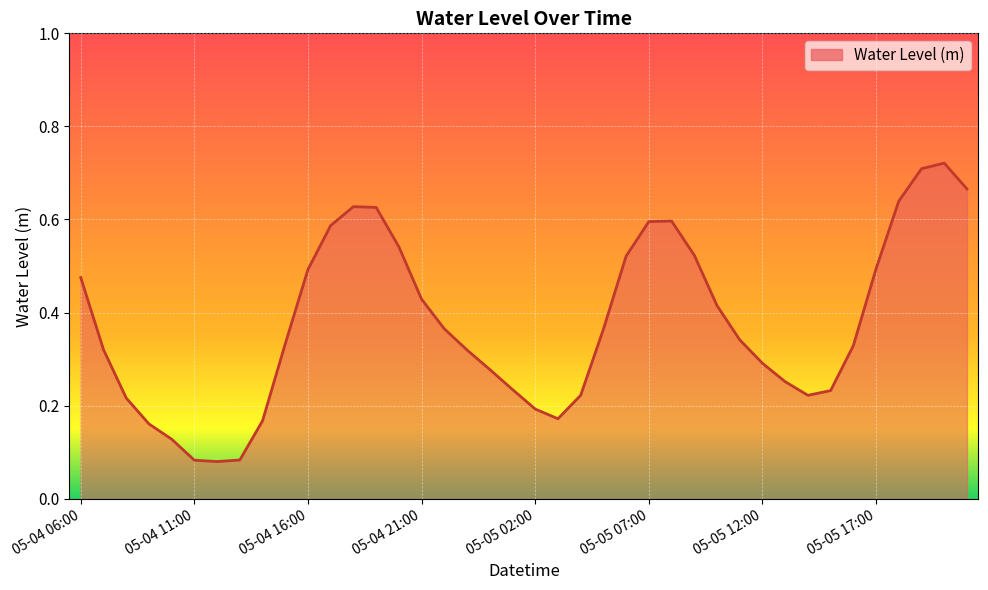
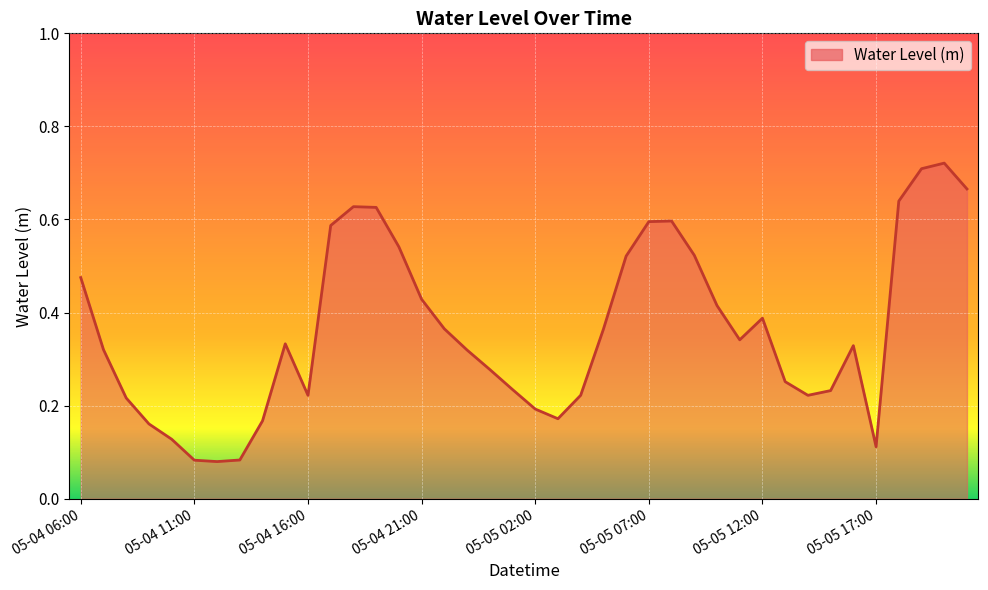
  {
    "05-04 06:00": 0.48,
    "05-04 11:00": 0.08,
-   "05-04 16:00": 0.49,
+   "05-04 16:00": 0.22,
    "05-04 21:00": 0.43,
    "05-05 02:00": 0.19,
    "05-05 07:00": 0.60,
-   "05-05 12:00": 0.29,
-   "05-05 17:00": 0.49
+   "05-05 12:00": 0.39,
+   "05-05 17:00": 0.11
  }
